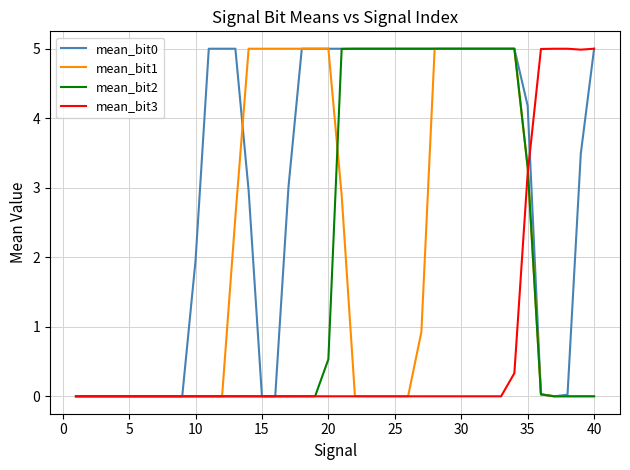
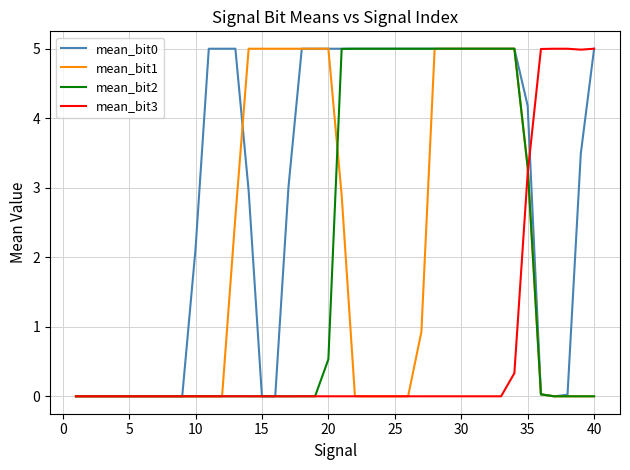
  {
    "mean_bit0": {
-     "10": 1.9,
+     "10": 2.1,
      "35": 4.2
    },
    "mean_bit1": {
      "15": 5.0
    },
    "mean_bit2": {
      "20": 0.5
    },
    "mean_bit3": {
      "20": 0.0,
      "30": 0.0,
      "35": 3.2
    }
  }
